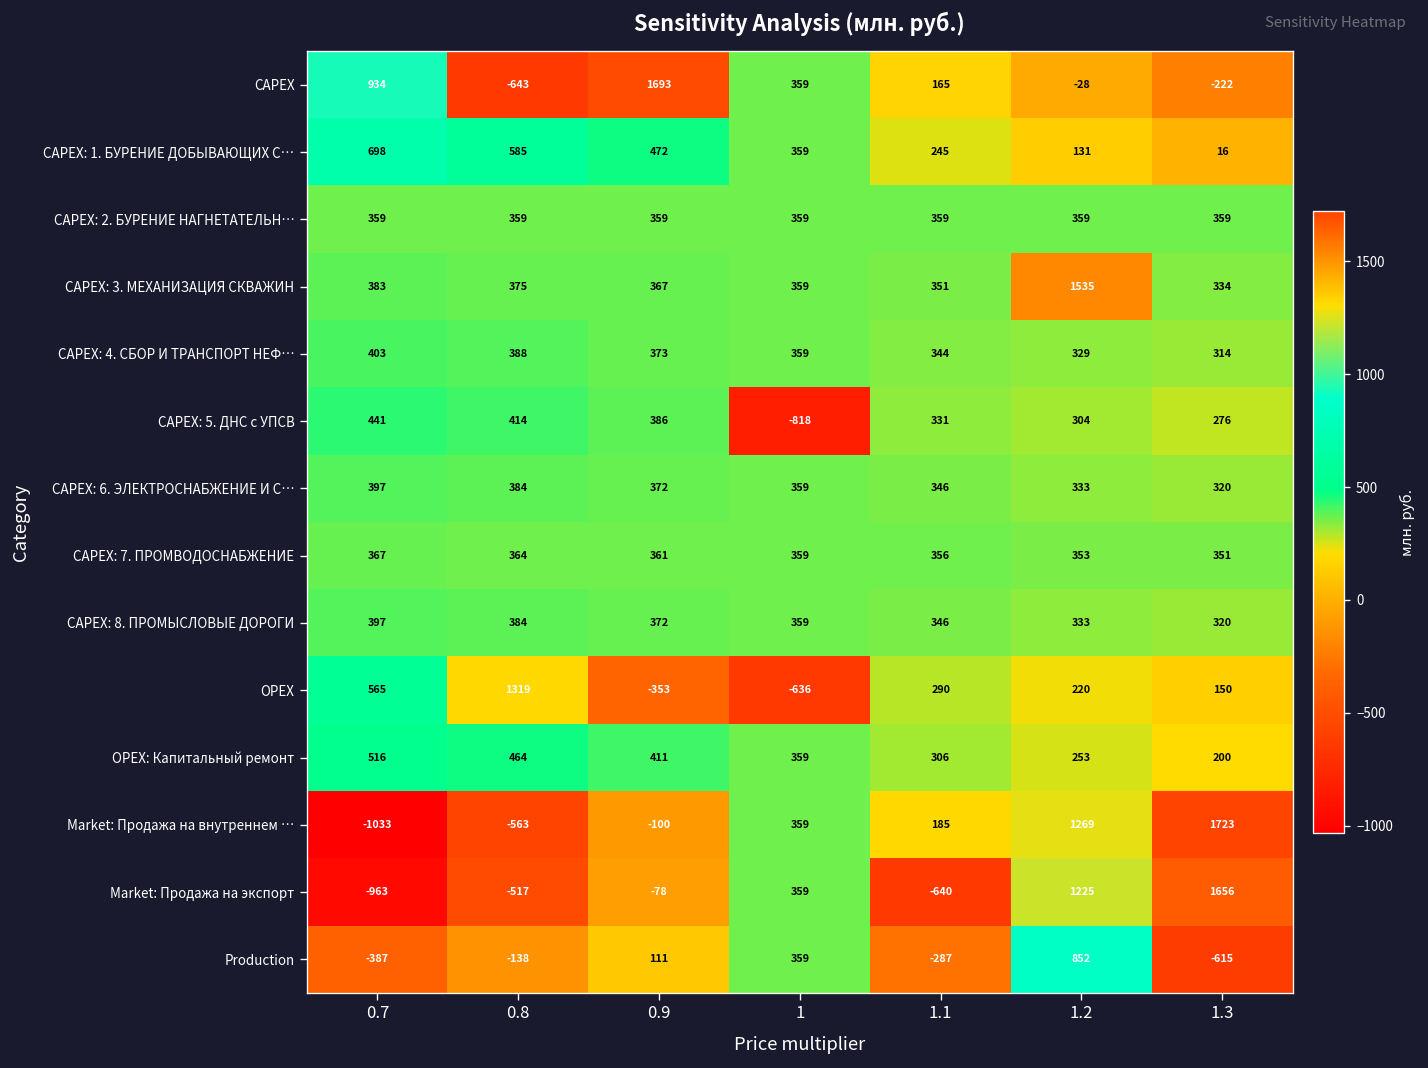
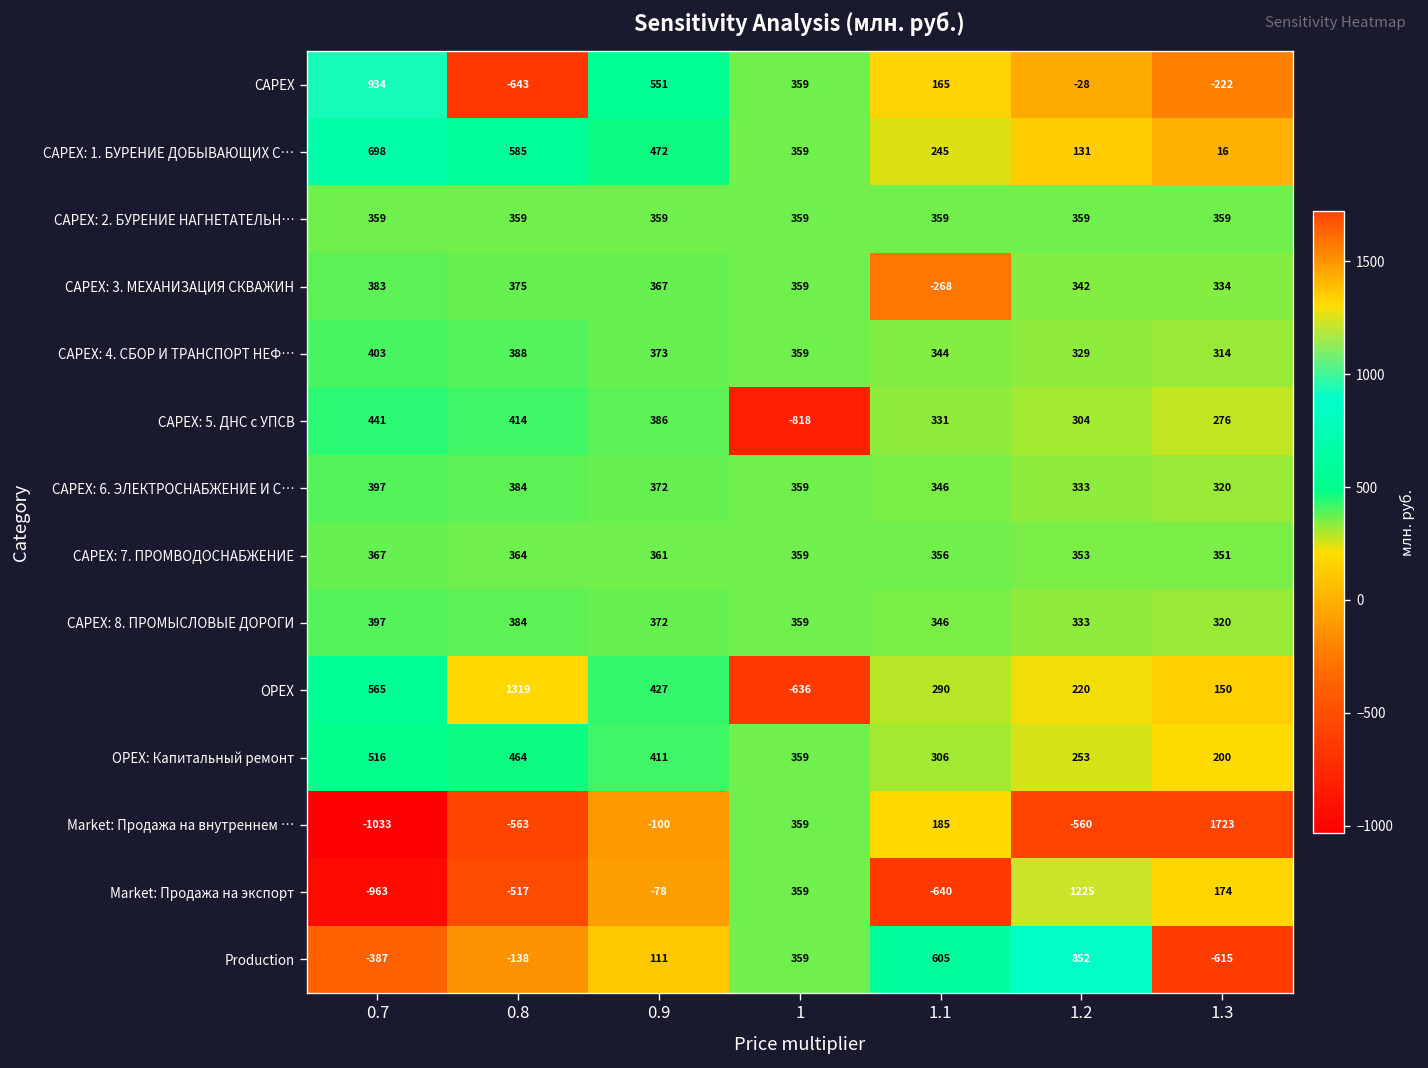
  {
    "CAPEX": {
      "0.7": 934,
      "0.8": -643,
-     "0.9": 1693,
+     "0.9": 551,
      "1": 359,
      "1.1": 165,
      "1.2": -28,
      "1.3": -222
    },
    "CAPEX: 1. БУРЕНИЕ ДОБЫВАЮЩИХ С…": {
      "0.7": 698,
      "0.8": 585,
      "0.9": 472,
      "1": 359,
      "1.1": 245,
      "1.2": 131,
      "1.3": 16
    },
    "CAPEX: 2. БУРЕНИЕ НАГНЕТАТЕЛЬН…": {
      "0.7": 359,
      "0.8": 359,
      "0.9": 359,
      "1": 359,
      "1.1": 359,
      "1.2": 359,
      "1.3": 359
    },
    "CAPEX: 3. МЕХАНИЗАЦИЯ СКВАЖИН": {
      "0.7": 383,
      "0.8": 375,
      "0.9": 367,
      "1": 359,
-     "1.1": 351,
-     "1.2": 1535,
+     "1.1": -268,
+     "1.2": 342,
      "1.3": 334
    },
    "CAPEX: 4. СБОР И ТРАНСПОРТ НЕФ…": {
      "0.7": 403,
      "0.8": 388,
      "0.9": 373,
      "1": 359,
      "1.1": 344,
      "1.2": 329,
      "1.3": 314
    },
    "CAPEX: 5. ДНС с УПСВ": {
      "0.7": 441,
      "0.8": 414,
      "0.9": 386,
      "1": -818,
      "1.1": 331,
      "1.2": 304,
      "1.3": 276
    },
    "CAPEX: 6. ЭЛЕКТРОСНАБЖЕНИЕ И С…": {
      "0.7": 397,
      "0.8": 384,
      "0.9": 372,
      "1": 359,
      "1.1": 346,
      "1.2": 333,
      "1.3": 320
    },
    "CAPEX: 7. ПРОМВОДОСНАБЖЕНИЕ": {
      "0.7": 367,
      "0.8": 364,
      "0.9": 361,
      "1": 359,
      "1.1": 356,
      "1.2": 353,
      "1.3": 351
    },
    "CAPEX: 8. ПРОМЫСЛОВЫЕ ДОРОГИ": {
      "0.7": 397,
      "0.8": 384,
      "0.9": 372,
      "1": 359,
      "1.1": 346,
      "1.2": 333,
      "1.3": 320
    },
    "OPEX": {
      "0.7": 565,
      "0.8": 1319,
-     "0.9": -353,
+     "0.9": 427,
      "1": -636,
      "1.1": 290,
      "1.2": 220,
      "1.3": 150
    },
    "OPEX: Капитальный ремонт": {
      "0.7": 516,
      "0.8": 464,
      "0.9": 411,
      "1": 359,
      "1.1": 306,
      "1.2": 253,
      "1.3": 200
    },
    "Market: Продажа на внутреннем …": {
      "0.7": -1033,
      "0.8": -563,
      "0.9": -100,
      "1": 359,
      "1.1": 185,
-     "1.2": 1269,
+     "1.2": -560,
      "1.3": 1723
    },
    "Market: Продажа на экспорт": {
      "0.7": -963,
      "0.8": -517,
      "0.9": -78,
      "1": 359,
      "1.1": -640,
      "1.2": 1225,
-     "1.3": 1656
+     "1.3": 174
    },
    "Production": {
      "0.7": -387,
      "0.8": -138,
      "0.9": 111,
      "1": 359,
-     "1.1": -287,
+     "1.1": 605,
      "1.2": 852,
      "1.3": -615
    }
  }
